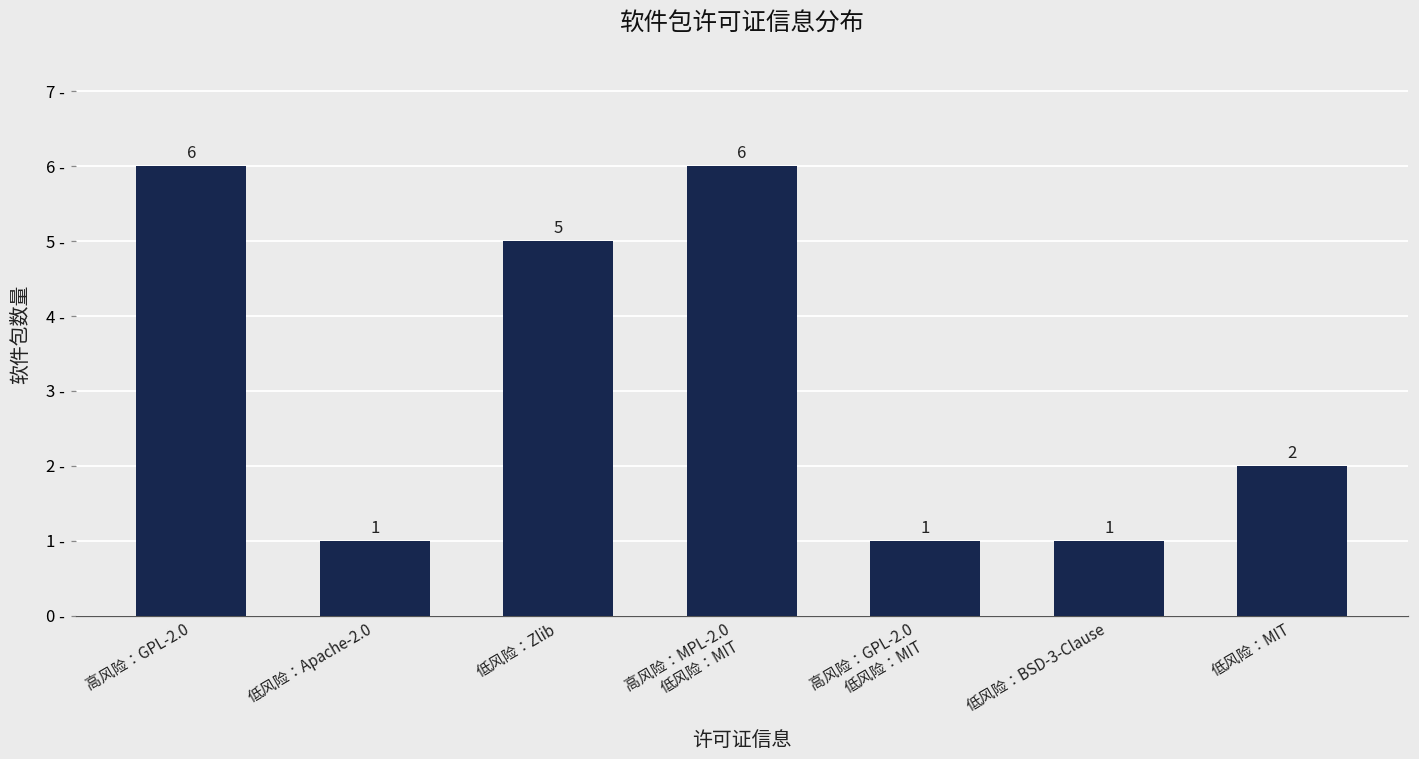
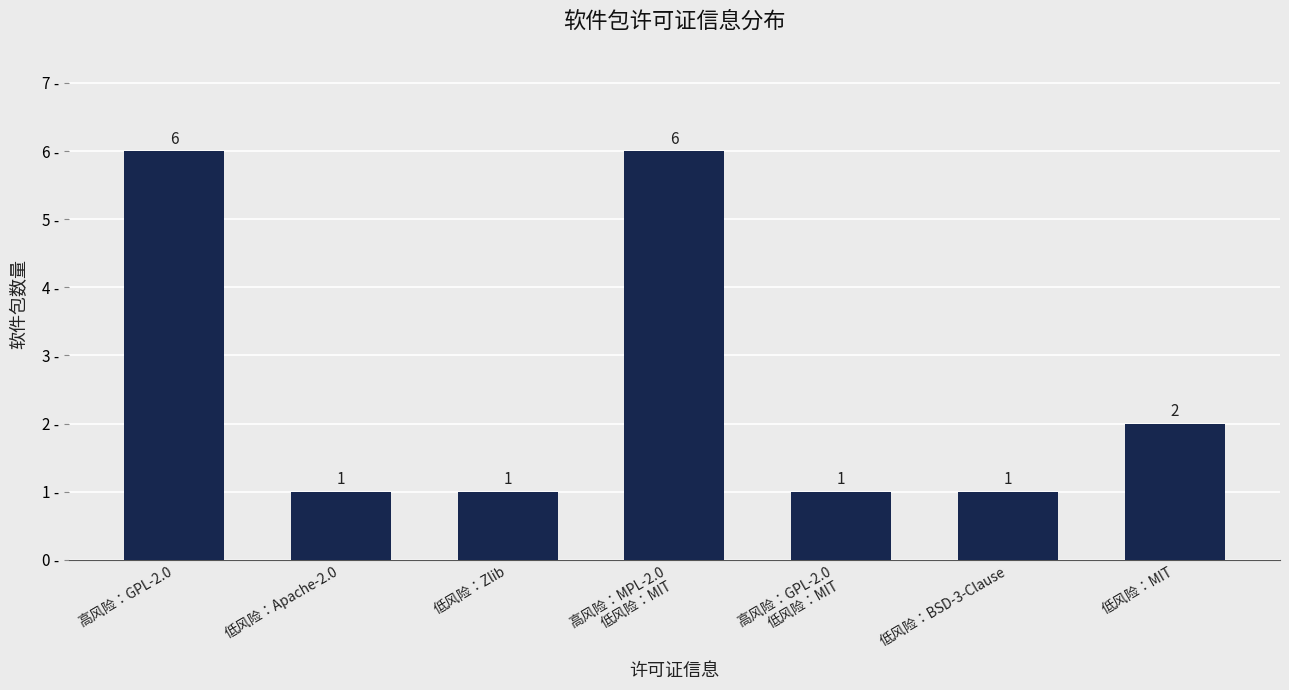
  {
    "高风险：GPL-2.0": 6,
    "低风险：Apache-2.0": 1,
-   "低风险：Zlib": 5,
+   "低风险：Zlib": 1,
    "高风险：MPL-2.0 低风险：MIT": 6,
    "高风险：GPL-2.0 低风险：MIT": 1,
    "低风险：BSD-3-Clause": 1,
    "低风险：MIT": 2
  }
